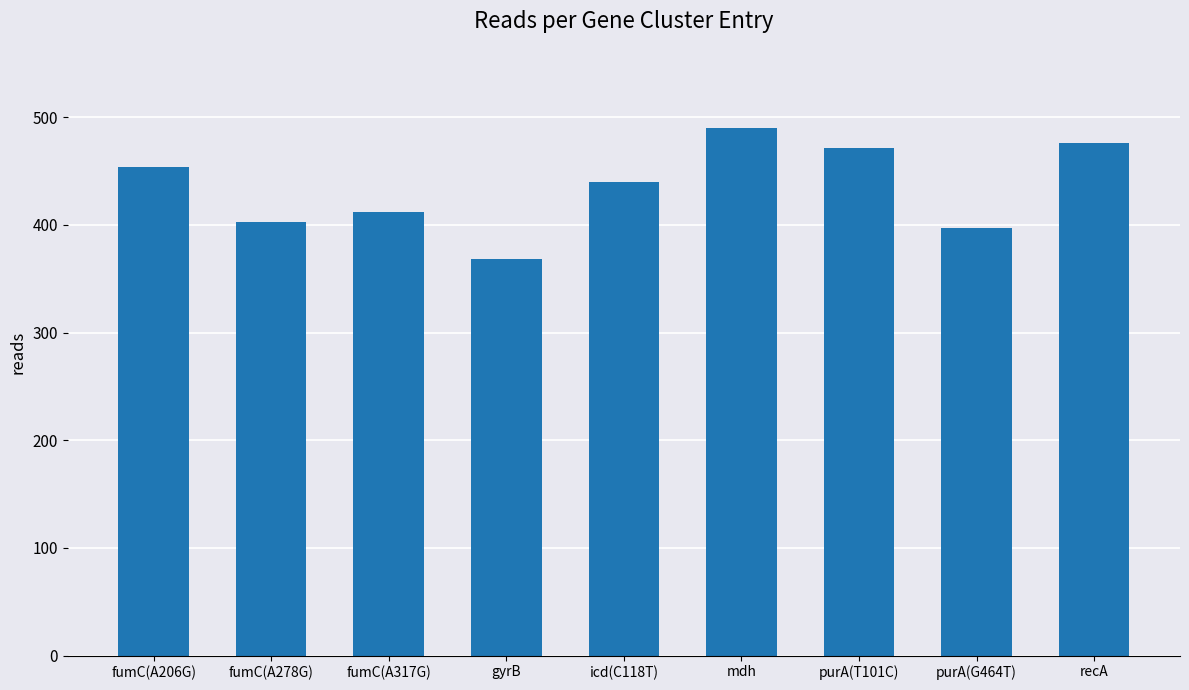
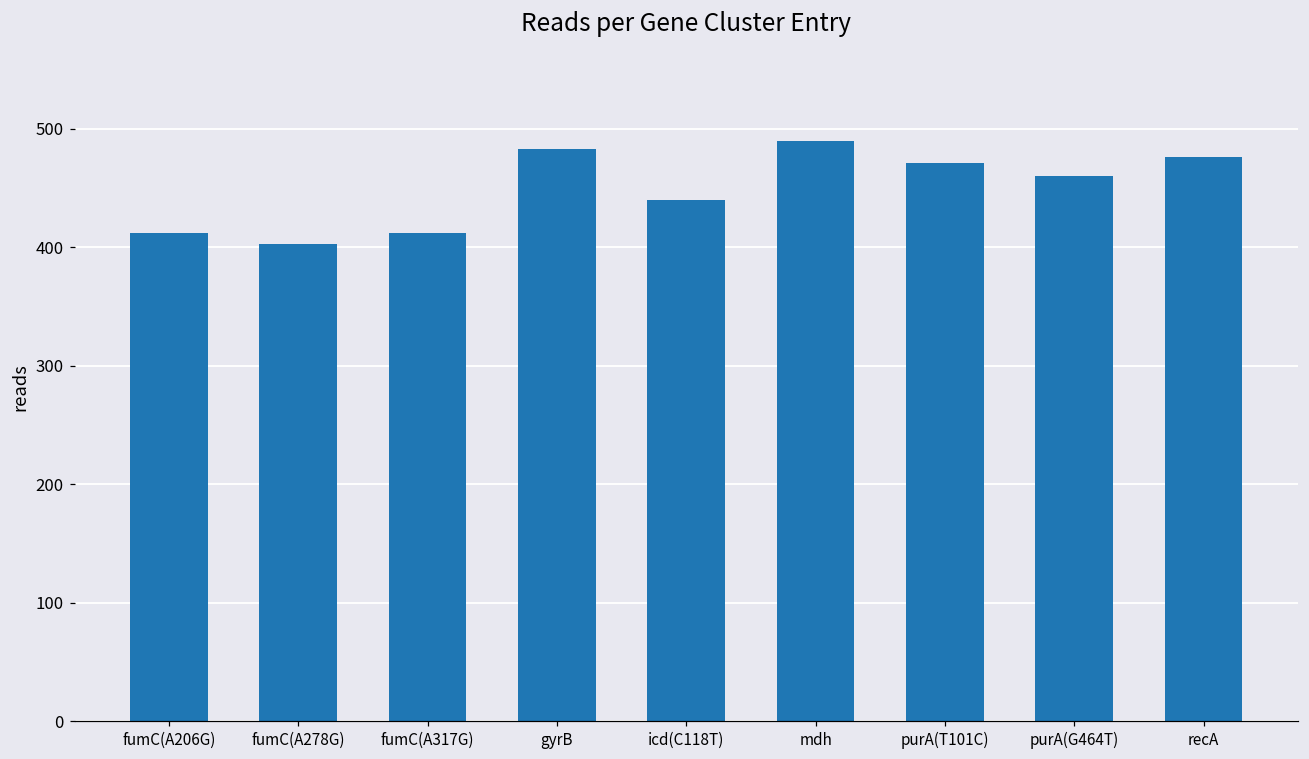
  {
-   "fumC(A206G)": 454,
+   "fumC(A206G)": 412,
    "fumC(A278G)": 403,
    "fumC(A317G)": 412,
-   "gyrB": 368,
+   "gyrB": 483,
    "icd(C118T)": 440,
    "mdh": 490,
    "purA(T101C)": 471,
-   "purA(G464T)": 397,
+   "purA(G464T)": 460,
    "recA": 476
  }
